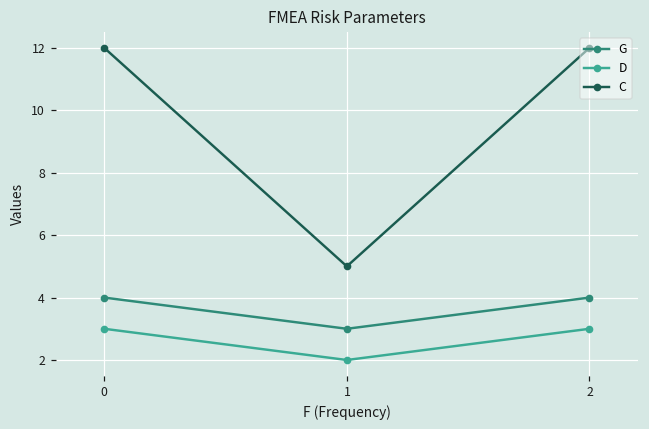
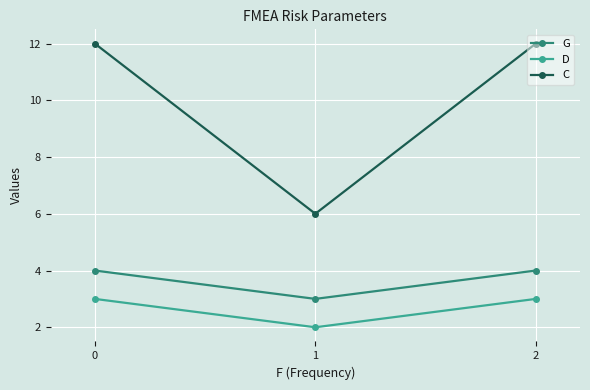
  {
    "C": {
      "0": 12,
-     "1": 5
+     "1": 6
    }
  }
